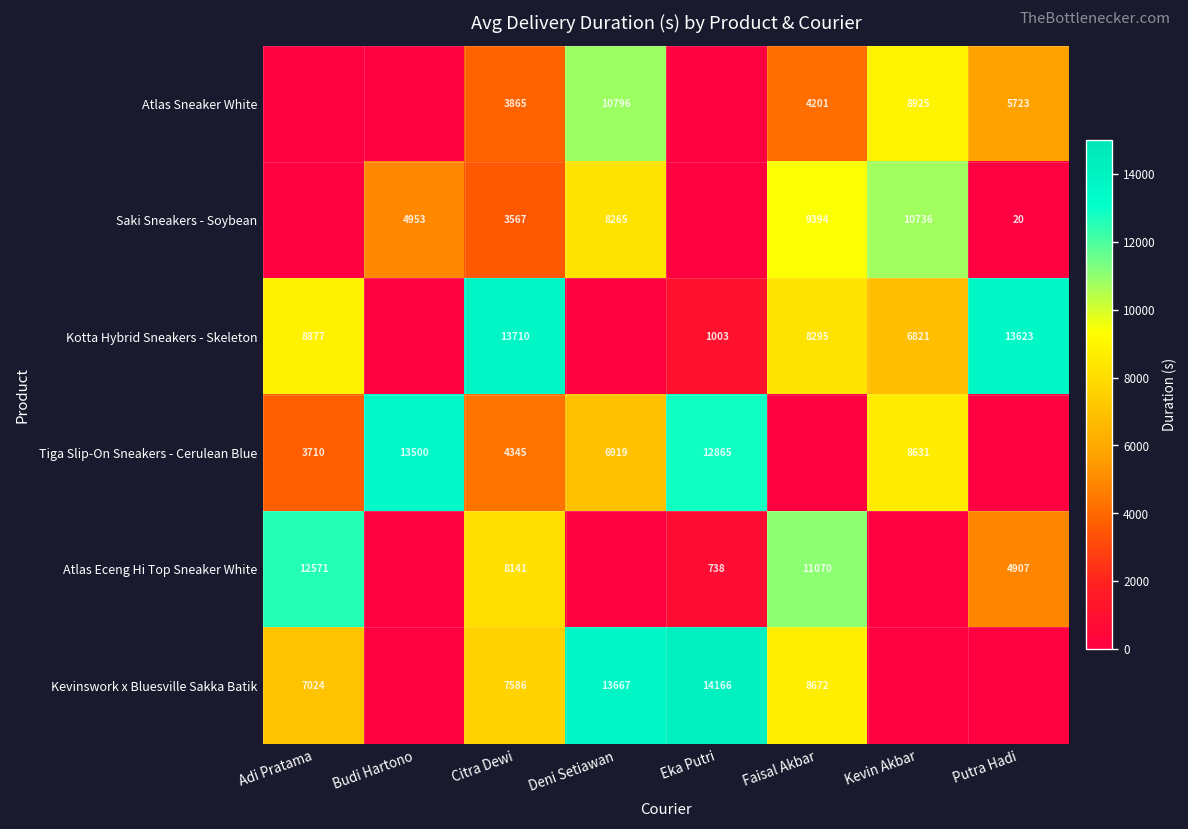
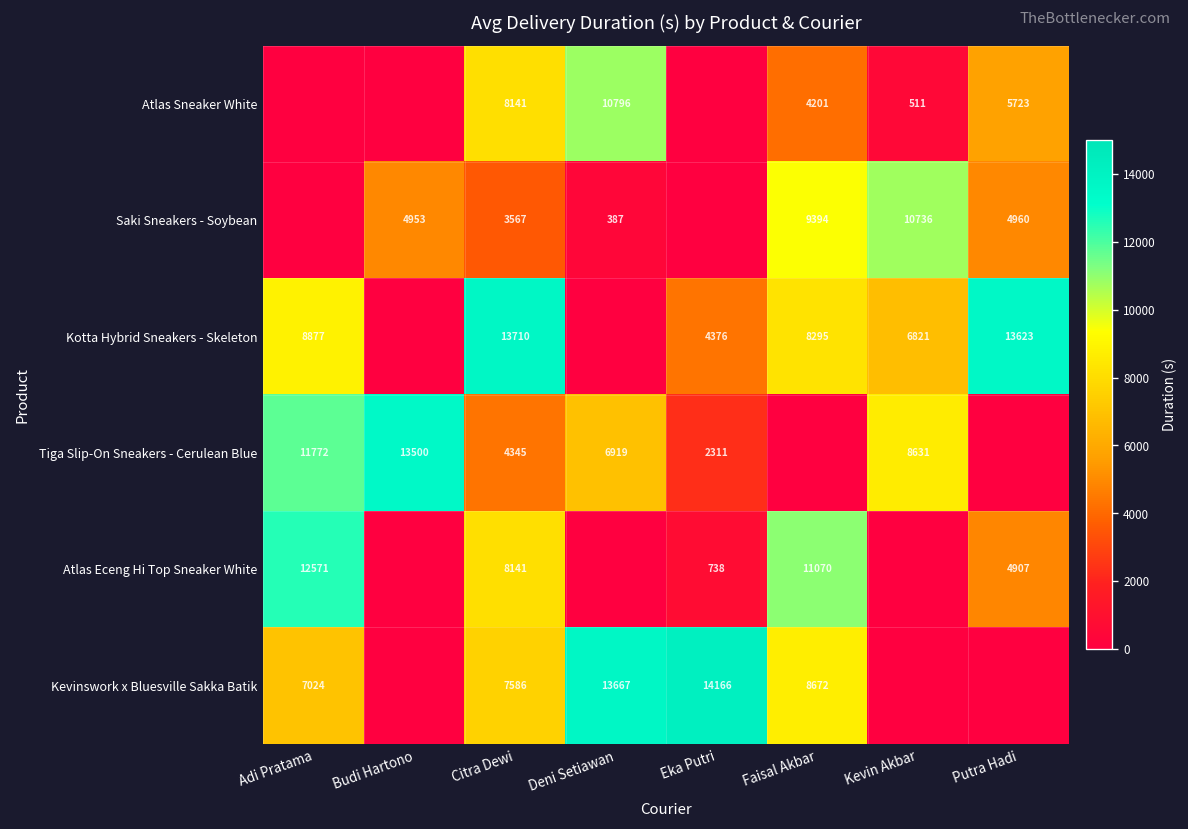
  {
    "Atlas Sneaker White": {
-     "Citra Dewi": 3865,
+     "Citra Dewi": 8141,
      "Deni Setiawan": 10796,
      "Faisal Akbar": 4201,
-     "Kevin Akbar": 8925,
+     "Kevin Akbar": 511,
      "Putra Hadi": 5723
    },
    "Saki Sneakers - Soybean": {
      "Budi Hartono": 4953,
      "Citra Dewi": 3567,
-     "Deni Setiawan": 8265,
+     "Deni Setiawan": 387,
      "Faisal Akbar": 9394,
      "Kevin Akbar": 10736,
-     "Putra Hadi": 20
+     "Putra Hadi": 4960
    },
    "Kotta Hybrid Sneakers - Skeleton": {
      "Adi Pratama": 8877,
      "Citra Dewi": 13710,
-     "Eka Putri": 1003,
+     "Eka Putri": 4376,
      "Faisal Akbar": 8295,
      "Kevin Akbar": 6821,
      "Putra Hadi": 13623
    },
    "Tiga Slip-On Sneakers - Cerulean Blue": {
-     "Adi Pratama": 3710,
+     "Adi Pratama": 11772,
      "Budi Hartono": 13500,
      "Citra Dewi": 4345,
      "Deni Setiawan": 6919,
-     "Eka Putri": 12865,
+     "Eka Putri": 2311,
      "Kevin Akbar": 8631
    },
    "Atlas Eceng Hi Top Sneaker White": {
      "Adi Pratama": 12571,
      "Citra Dewi": 8141,
      "Eka Putri": 738,
      "Faisal Akbar": 11070,
      "Putra Hadi": 4907
    },
    "Kevinswork x Bluesville Sakka Batik": {
      "Adi Pratama": 7024,
      "Citra Dewi": 7586,
      "Deni Setiawan": 13667,
      "Eka Putri": 14166,
      "Faisal Akbar": 8672
    }
  }
